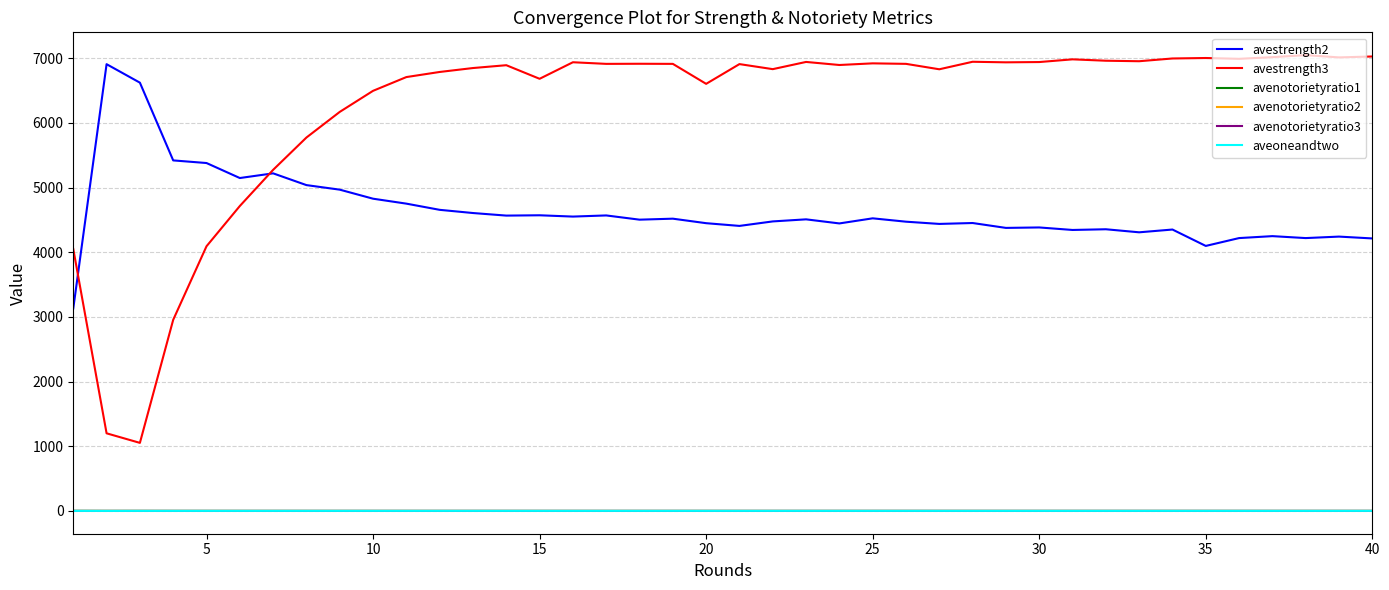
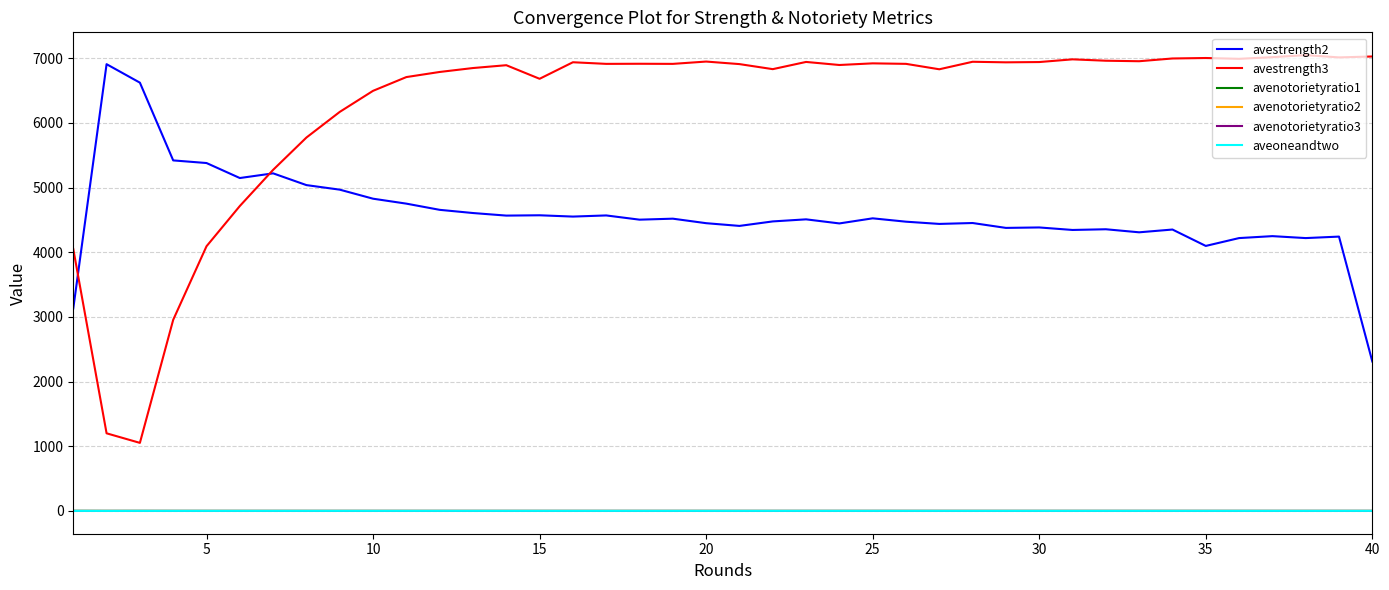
  {
    "avestrength2": {
      "5": 5400,
      "10": 4800,
      "15": 4600,
      "20": 4400,
      "25": 4500,
      "30": 4400,
      "35": 4100,
-     "40": 4200
+     "40": 2300
    },
    "avestrength3": {
      "5": 4100,
      "10": 6500,
      "15": 6700,
-     "20": 6600,
+     "20": 6900,
      "25": 6900,
      "30": 6900,
      "35": 7000,
      "40": 7000
    },
    "aveoneandtwo": {
      "5": 0,
      "10": 0,
      "15": 0,
      "20": 0,
      "25": 0,
      "30": 0,
      "35": 0,
      "40": 0
    }
  }
